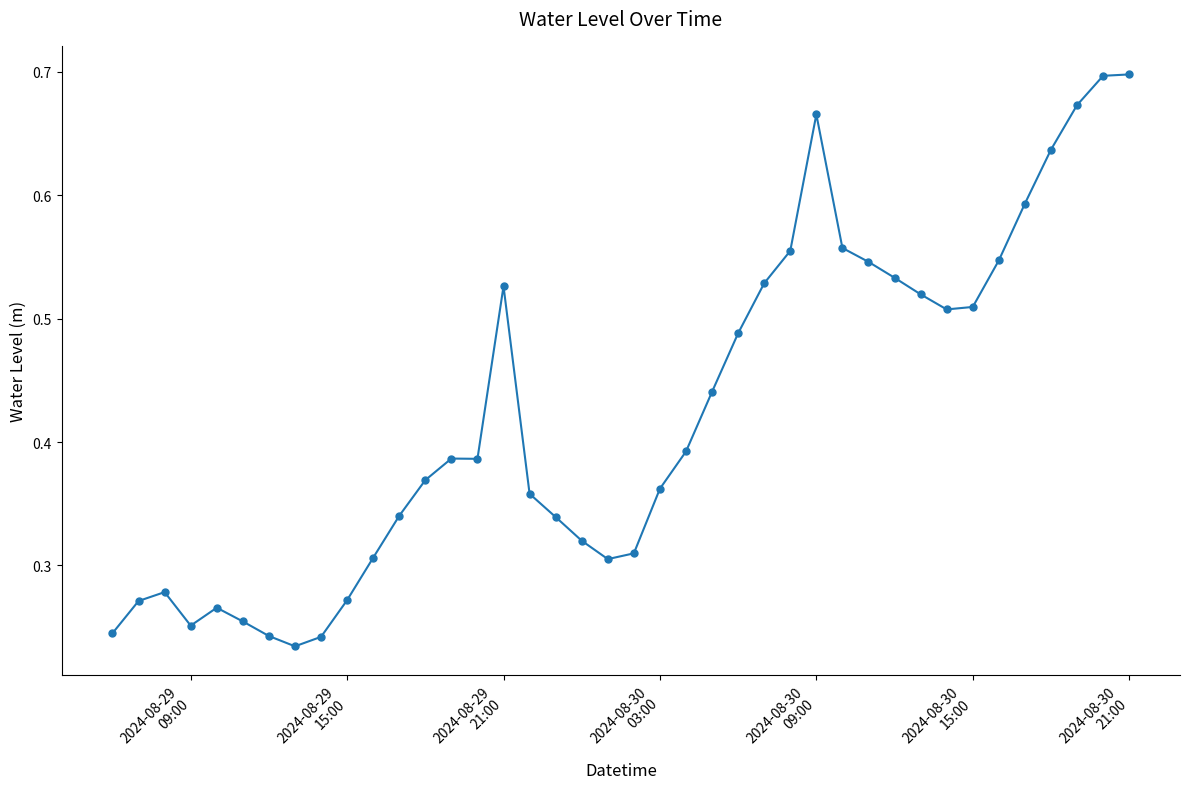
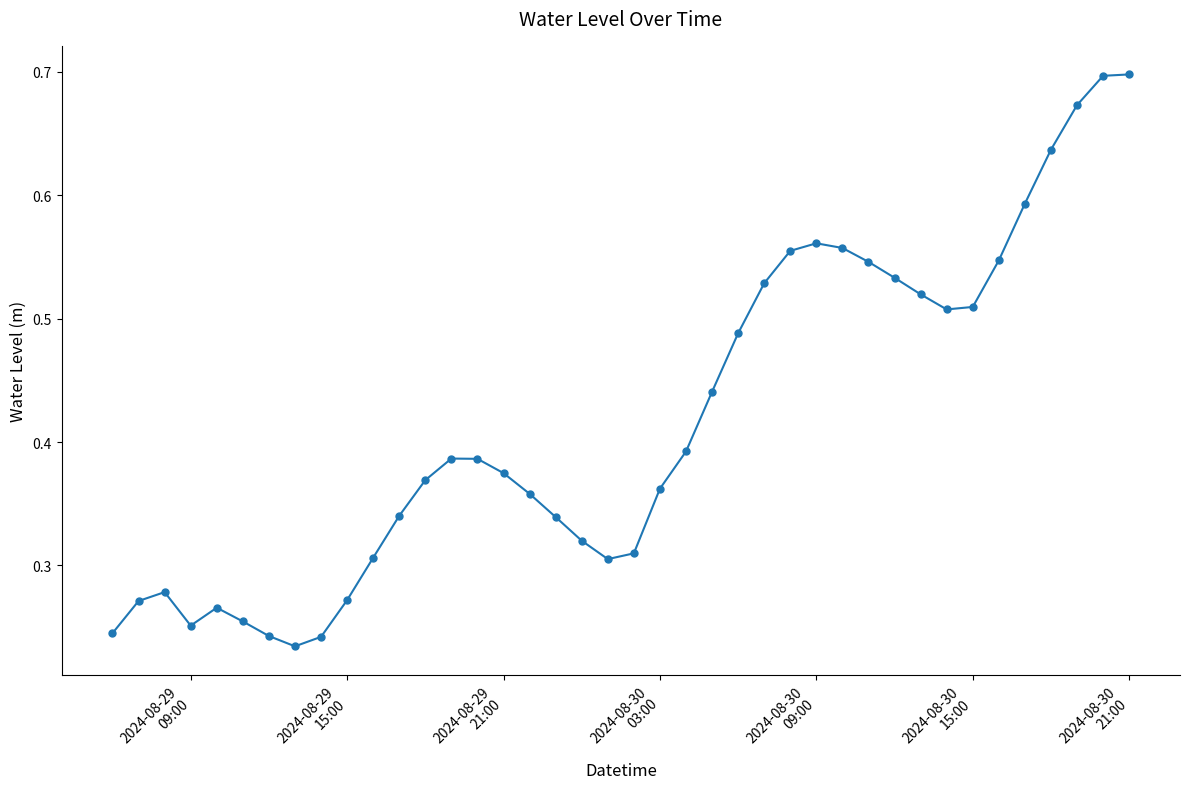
  {
    "2024-08-29 09:00": 0.251,
    "2024-08-29 15:00": 0.272,
-   "2024-08-29 21:00": 0.526,
+   "2024-08-29 21:00": 0.375,
    "2024-08-30 03:00": 0.362,
-   "2024-08-30 09:00": 0.666,
+   "2024-08-30 09:00": 0.561,
    "2024-08-30 15:00": 0.510,
    "2024-08-30 21:00": 0.698
  }
